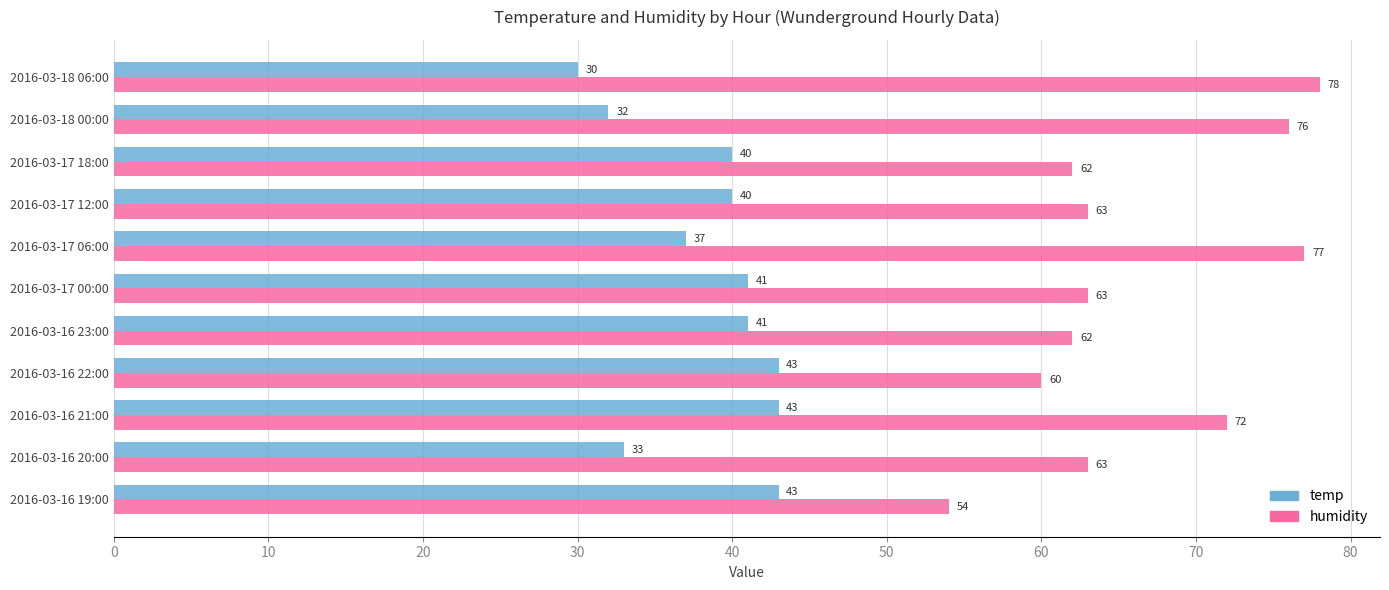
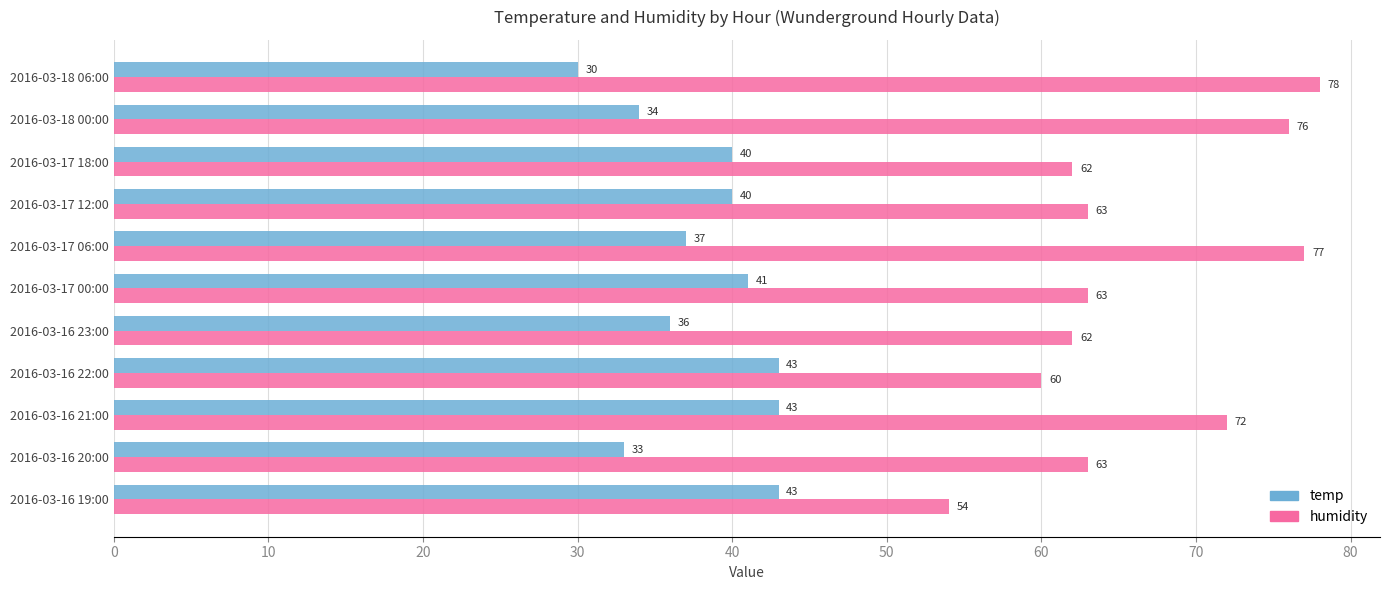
  {
    "temp": {
      "2016-03-18 06:00": 30,
-     "2016-03-18 00:00": 32,
+     "2016-03-18 00:00": 34,
      "2016-03-17 18:00": 40,
      "2016-03-17 12:00": 40,
      "2016-03-17 06:00": 37,
      "2016-03-17 00:00": 41,
-     "2016-03-16 23:00": 41,
+     "2016-03-16 23:00": 36,
      "2016-03-16 22:00": 43,
      "2016-03-16 21:00": 43,
      "2016-03-16 20:00": 33,
      "2016-03-16 19:00": 43
    },
    "humidity": {
      "2016-03-18 06:00": 78,
      "2016-03-18 00:00": 76,
      "2016-03-17 18:00": 62,
      "2016-03-17 12:00": 63,
      "2016-03-17 06:00": 77,
      "2016-03-17 00:00": 63,
      "2016-03-16 23:00": 62,
      "2016-03-16 22:00": 60,
      "2016-03-16 21:00": 72,
      "2016-03-16 20:00": 63,
      "2016-03-16 19:00": 54
    }
  }
